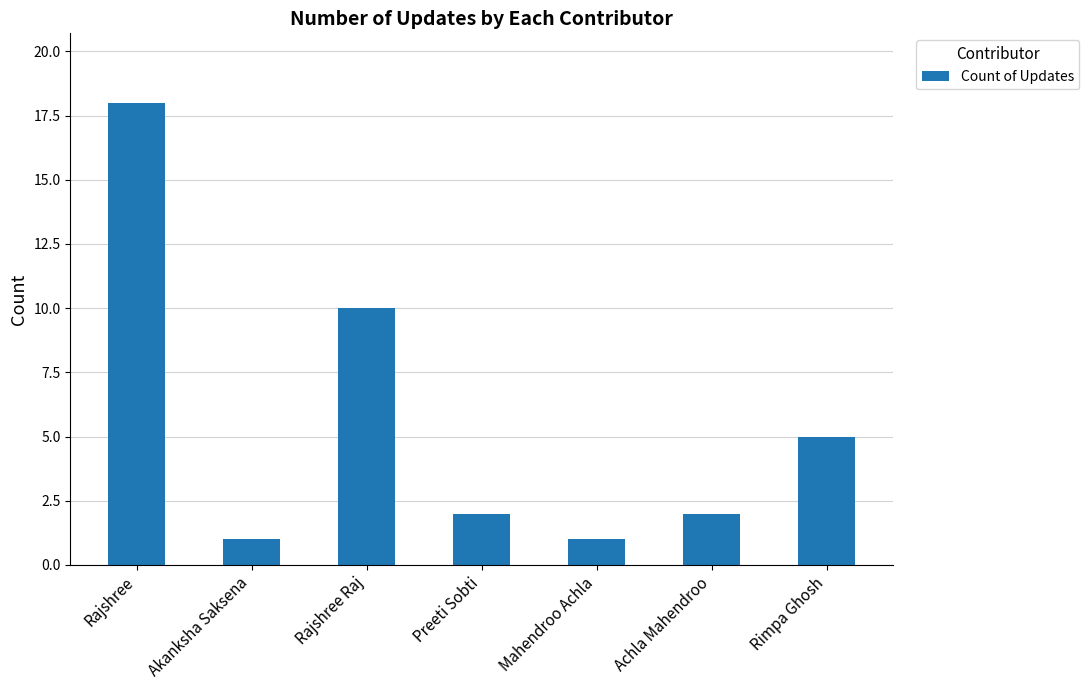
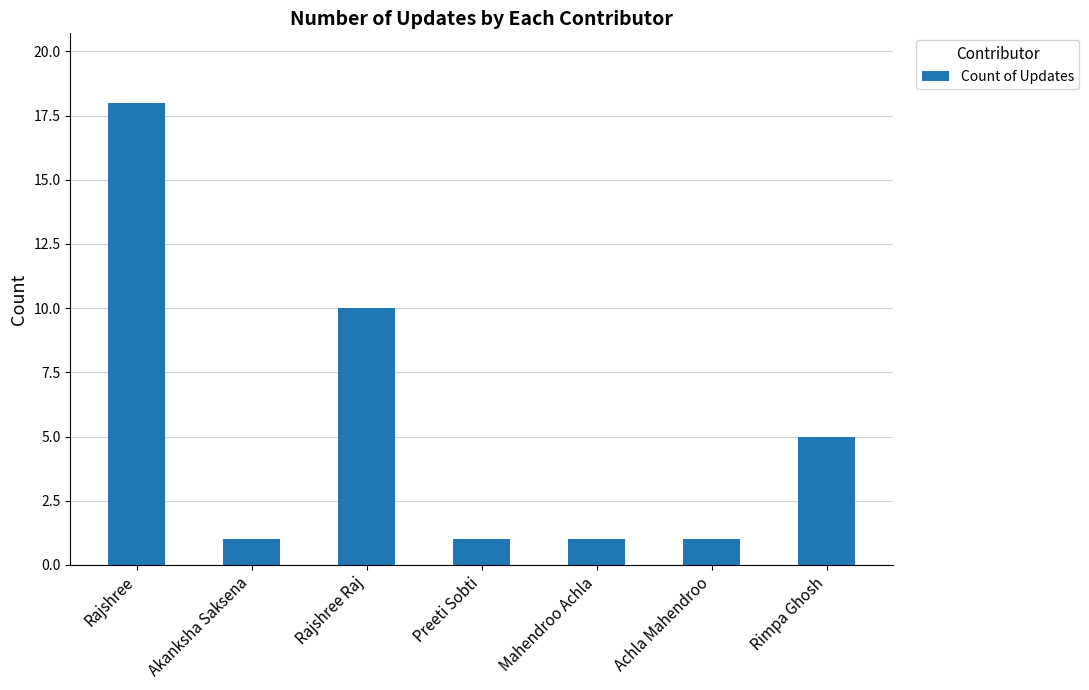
  {
    "Rajshree": 18,
    "Akanksha Saksena": 1,
    "Rajshree Raj": 10,
-   "Preeti Sobti": 2,
+   "Preeti Sobti": 1,
    "Mahendroo Achla": 1,
-   "Achla Mahendroo": 2,
+   "Achla Mahendroo": 1,
    "Rimpa Ghosh": 5
  }
